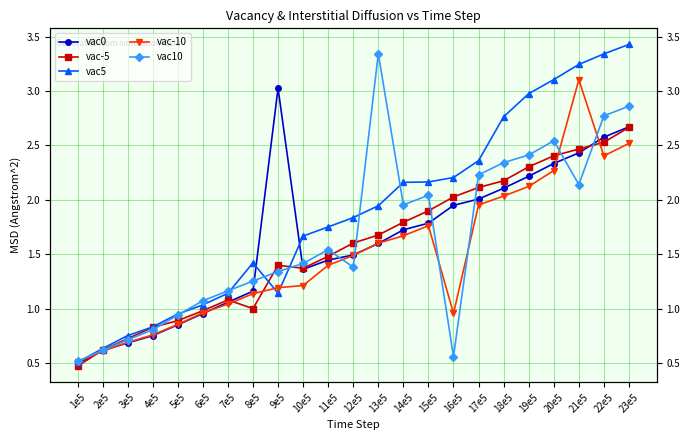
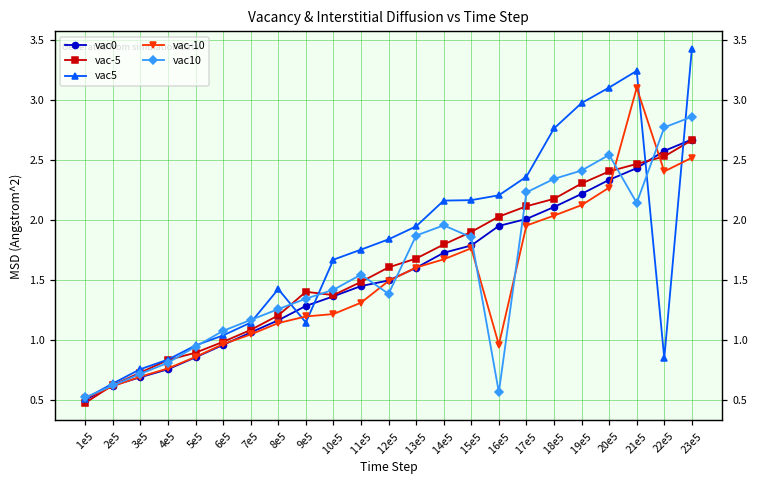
  {
    "vac0": {
      "8e5": 1.16,
-     "9e5": 3.03,
+     "9e5": 1.28,
      "11e5": 1.45,
      "14e5": 1.73,
      "16e5": 1.95,
      "17e5": 2.01,
      "18e5": 2.11,
      "19e5": 2.22,
      "20e5": 2.33,
      "21e5": 2.43,
      "22e5": 2.58
    },
    "vac-5": {
      "1e5": 0.47,
      "5e5": 0.89,
-     "8e5": 1.00,
+     "8e5": 1.20,
      "9e5": 1.40,
      "11e5": 1.48,
      "12e5": 1.60,
      "13e5": 1.68,
      "14e5": 1.80,
      "15e5": 1.90,
      "16e5": 2.03,
      "17e5": 2.11,
      "18e5": 2.18,
      "19e5": 2.30,
      "20e5": 2.41,
      "21e5": 2.47,
      "22e5": 2.53
    },
    "vac5": {
      "3e5": 0.76,
      "6e5": 1.04,
      "8e5": 1.42,
      "9e5": 1.14,
      "10e5": 1.67,
      "11e5": 1.75,
      "12e5": 1.84,
      "13e5": 1.95,
      "14e5": 2.16,
      "15e5": 2.17,
      "16e5": 2.21,
      "17e5": 2.36,
      "18e5": 2.76,
      "19e5": 2.98,
      "20e5": 3.11,
      "21e5": 3.24,
-     "22e5": 3.34,
+     "22e5": 0.85,
      "23e5": 3.43
    },
    "vac-10": {
      "8e5": 1.14,
      "9e5": 1.19,
      "10e5": 1.21,
-     "11e5": 1.40,
+     "11e5": 1.31,
      "14e5": 1.67,
      "16e5": 0.96,
      "17e5": 1.95,
      "18e5": 2.04,
      "19e5": 2.12,
      "20e5": 2.27,
      "21e5": 3.10,
      "22e5": 2.40,
      "23e5": 2.52
    },
    "vac10": {
      "6e5": 1.08,
      "8e5": 1.26,
      "9e5": 1.34,
      "10e5": 1.42,
      "11e5": 1.54,
      "12e5": 1.38,
-     "13e5": 3.34,
+     "13e5": 1.87,
      "14e5": 1.96,
-     "15e5": 2.04,
+     "15e5": 1.86,
      "16e5": 0.56,
      "17e5": 2.23,
      "18e5": 2.34,
      "19e5": 2.41,
      "20e5": 2.54,
      "21e5": 2.14,
      "22e5": 2.77,
      "23e5": 2.86
    }
  }
